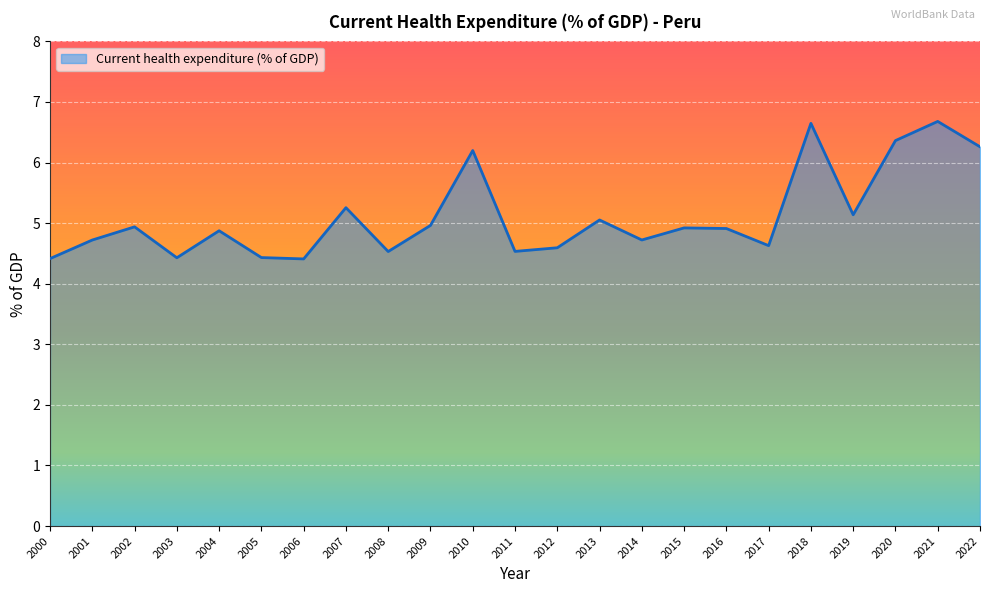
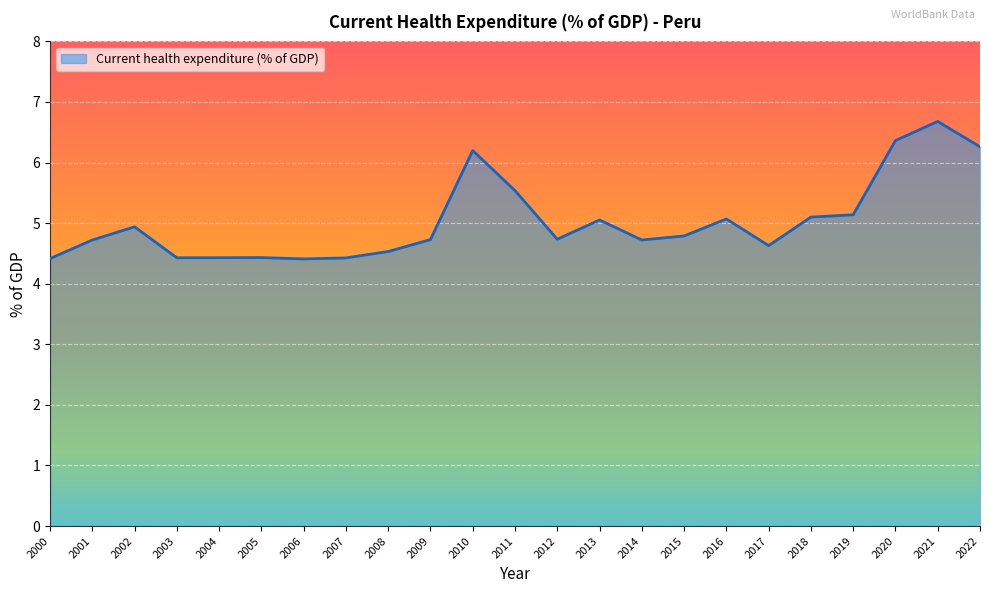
  {
    "2000": 4.4,
    "2001": 4.7,
    "2002": 4.9,
    "2003": 4.4,
-   "2004": 4.9,
+   "2004": 4.4,
    "2005": 4.4,
    "2006": 4.4,
-   "2007": 5.3,
+   "2007": 4.4,
    "2008": 4.5,
-   "2009": 5.0,
+   "2009": 4.7,
    "2010": 6.2,
-   "2011": 4.5,
-   "2012": 4.6,
+   "2011": 5.5,
+   "2012": 4.7,
    "2013": 5.1,
    "2014": 4.7,
-   "2015": 4.9,
-   "2016": 4.9,
+   "2015": 4.8,
+   "2016": 5.1,
    "2017": 4.6,
-   "2018": 6.6,
+   "2018": 5.1,
    "2019": 5.1,
    "2020": 6.4,
    "2021": 6.7,
    "2022": 6.3
  }
